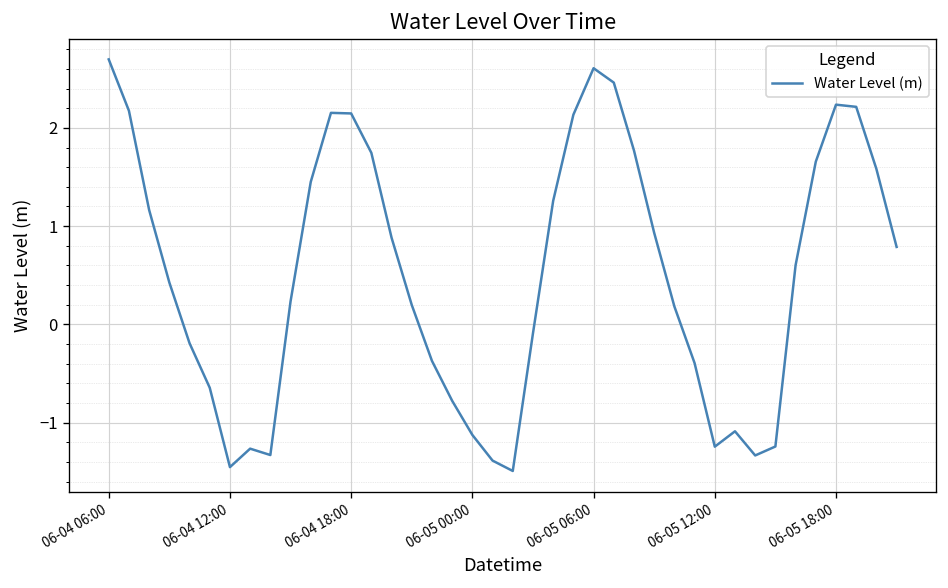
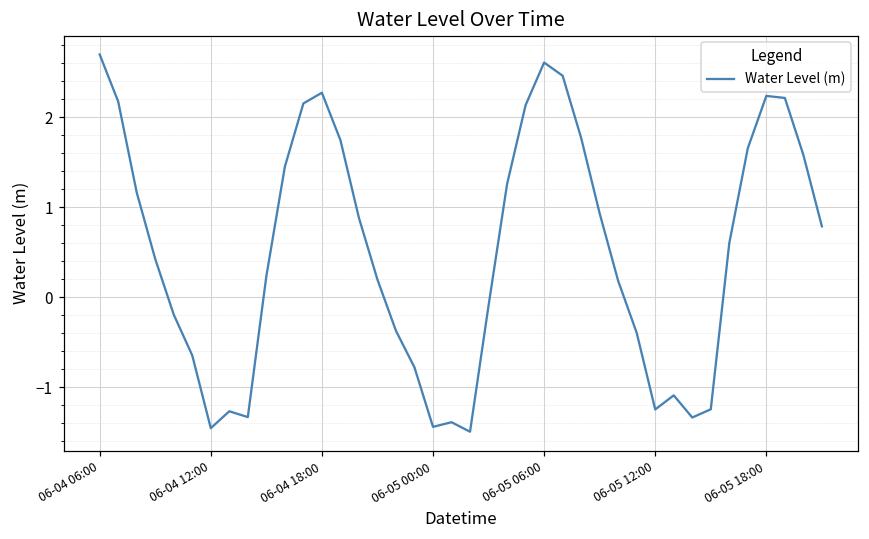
  {
    "06-04 06:00": 2.7,
    "06-04 12:00": -1.5,
-   "06-04 18:00": 2.1,
-   "06-05 00:00": -1.1,
+   "06-04 18:00": 2.3,
+   "06-05 00:00": -1.4,
    "06-05 06:00": 2.6,
    "06-05 12:00": -1.2,
    "06-05 18:00": 2.2
  }
